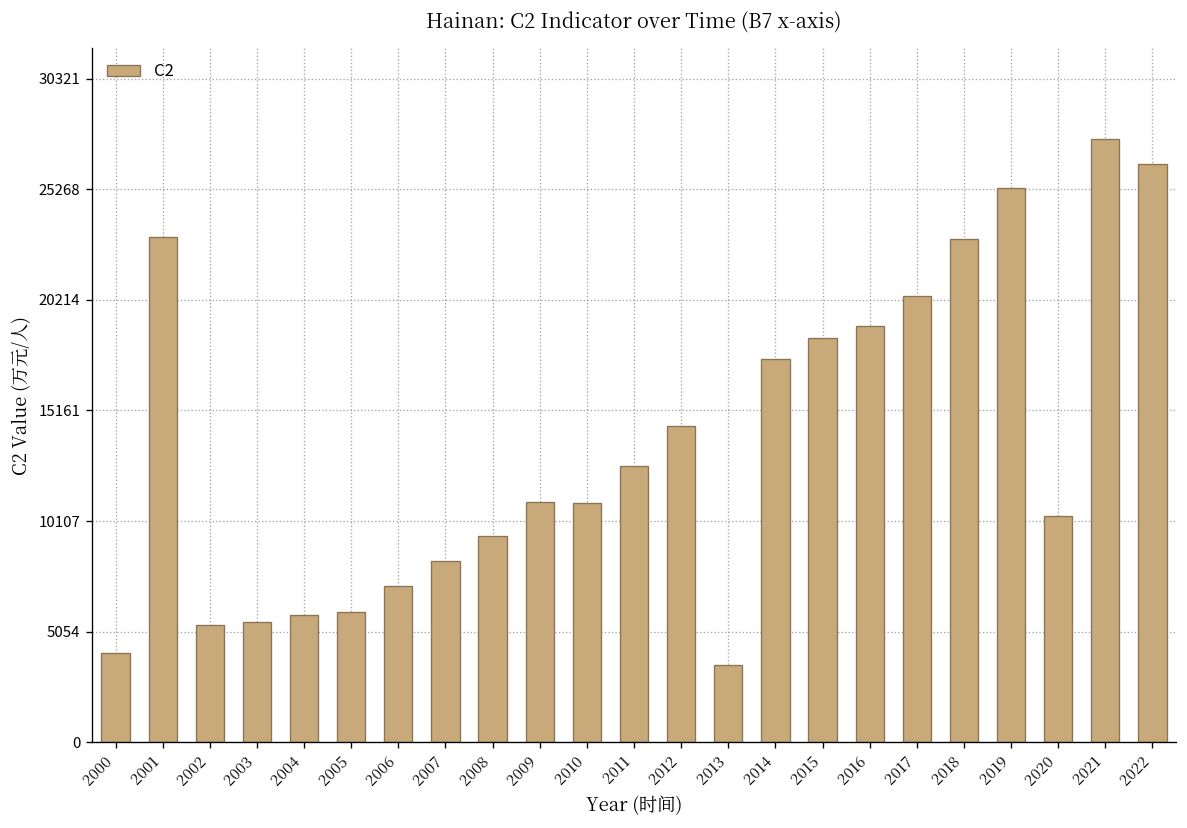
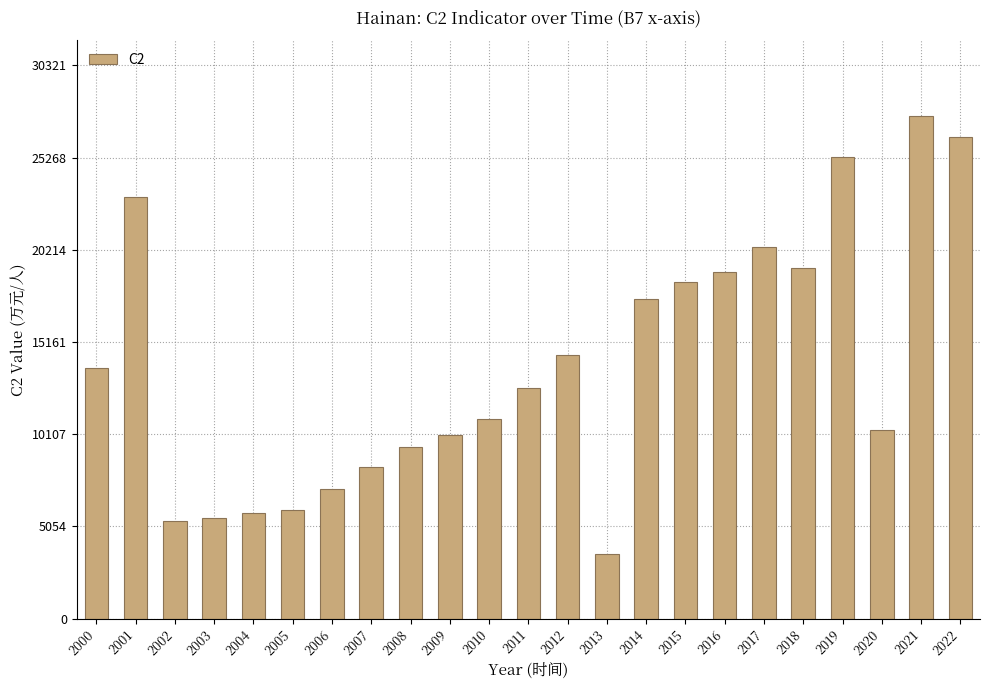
  {
-   "2000": 4100,
+   "2000": 13700,
    "2001": 23100,
    "2002": 5400,
    "2003": 5500,
    "2004": 5800,
    "2005": 5900,
    "2006": 7100,
    "2007": 8300,
    "2008": 9400,
-   "2009": 11000,
+   "2009": 10100,
    "2010": 10900,
    "2011": 12600,
    "2012": 14500,
    "2013": 3500,
    "2014": 17500,
    "2015": 18400,
    "2016": 19000,
    "2017": 20400,
-   "2018": 23000,
+   "2018": 19200,
    "2019": 25300,
    "2020": 10300,
    "2021": 27600,
    "2022": 26400
  }
